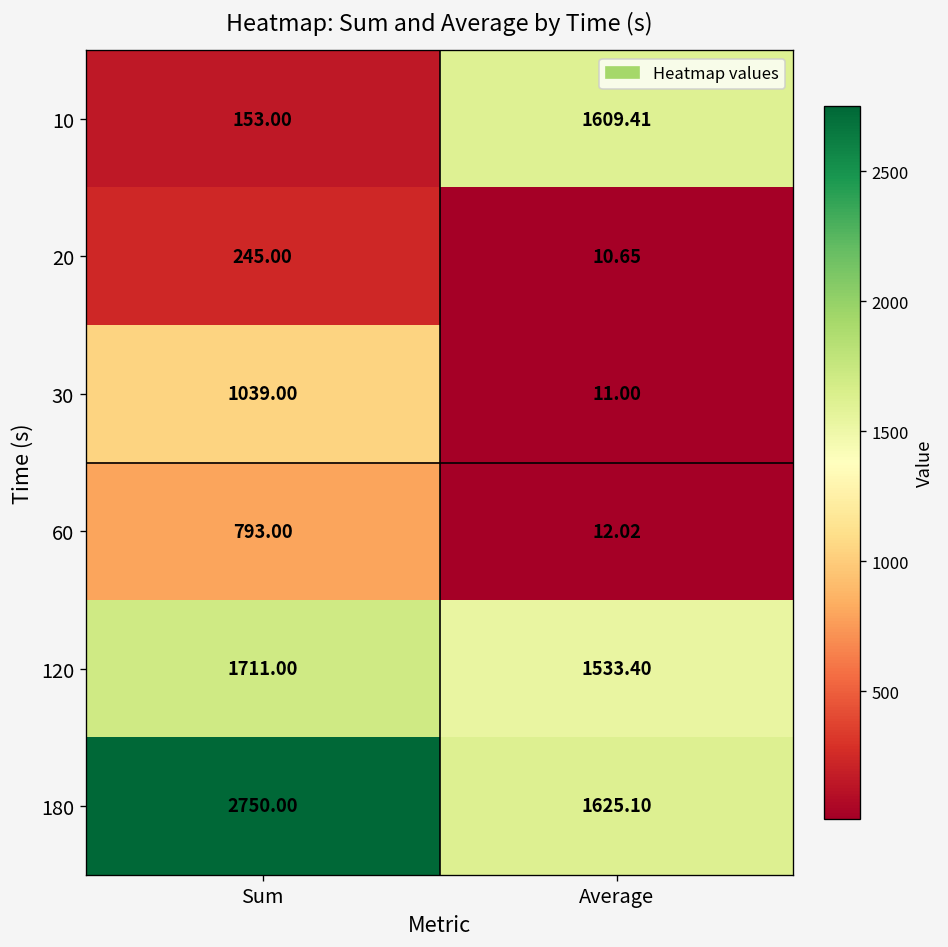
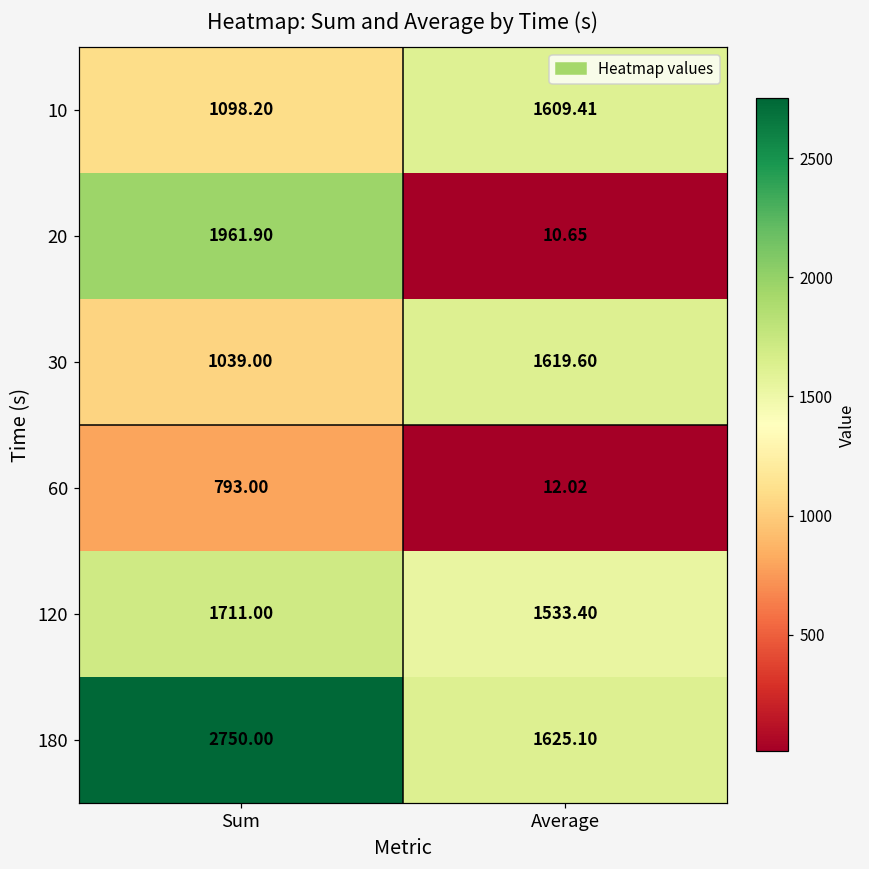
  {
    "10": {
-     "Sum": 153.00,
+     "Sum": 1098.20,
      "Average": 1609.41
    },
    "20": {
-     "Sum": 245.00,
+     "Sum": 1961.90,
      "Average": 10.65
    },
    "30": {
      "Sum": 1039.00,
-     "Average": 11.00
+     "Average": 1619.60
    },
    "60": {
      "Sum": 793.00,
      "Average": 12.02
    },
    "120": {
      "Sum": 1711.00,
      "Average": 1533.40
    },
    "180": {
      "Sum": 2750.00,
      "Average": 1625.10
    }
  }
